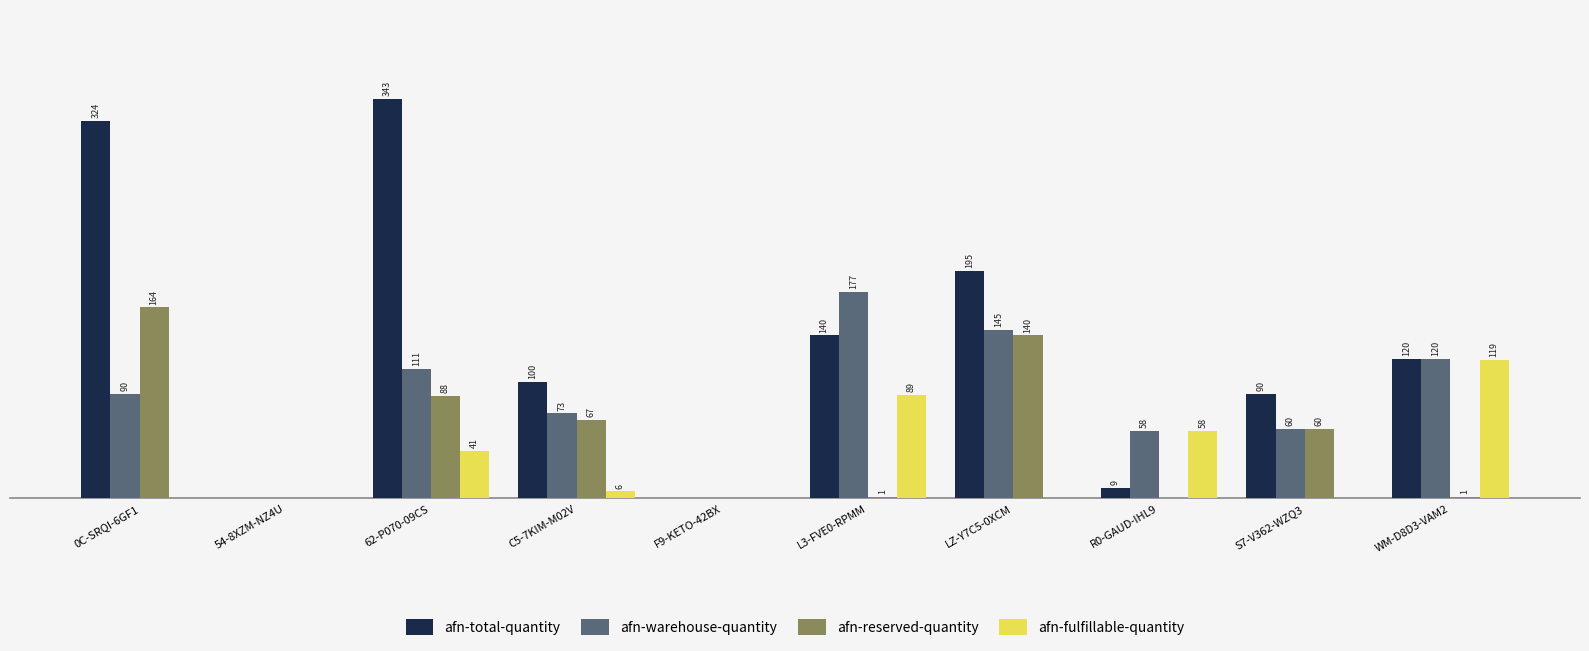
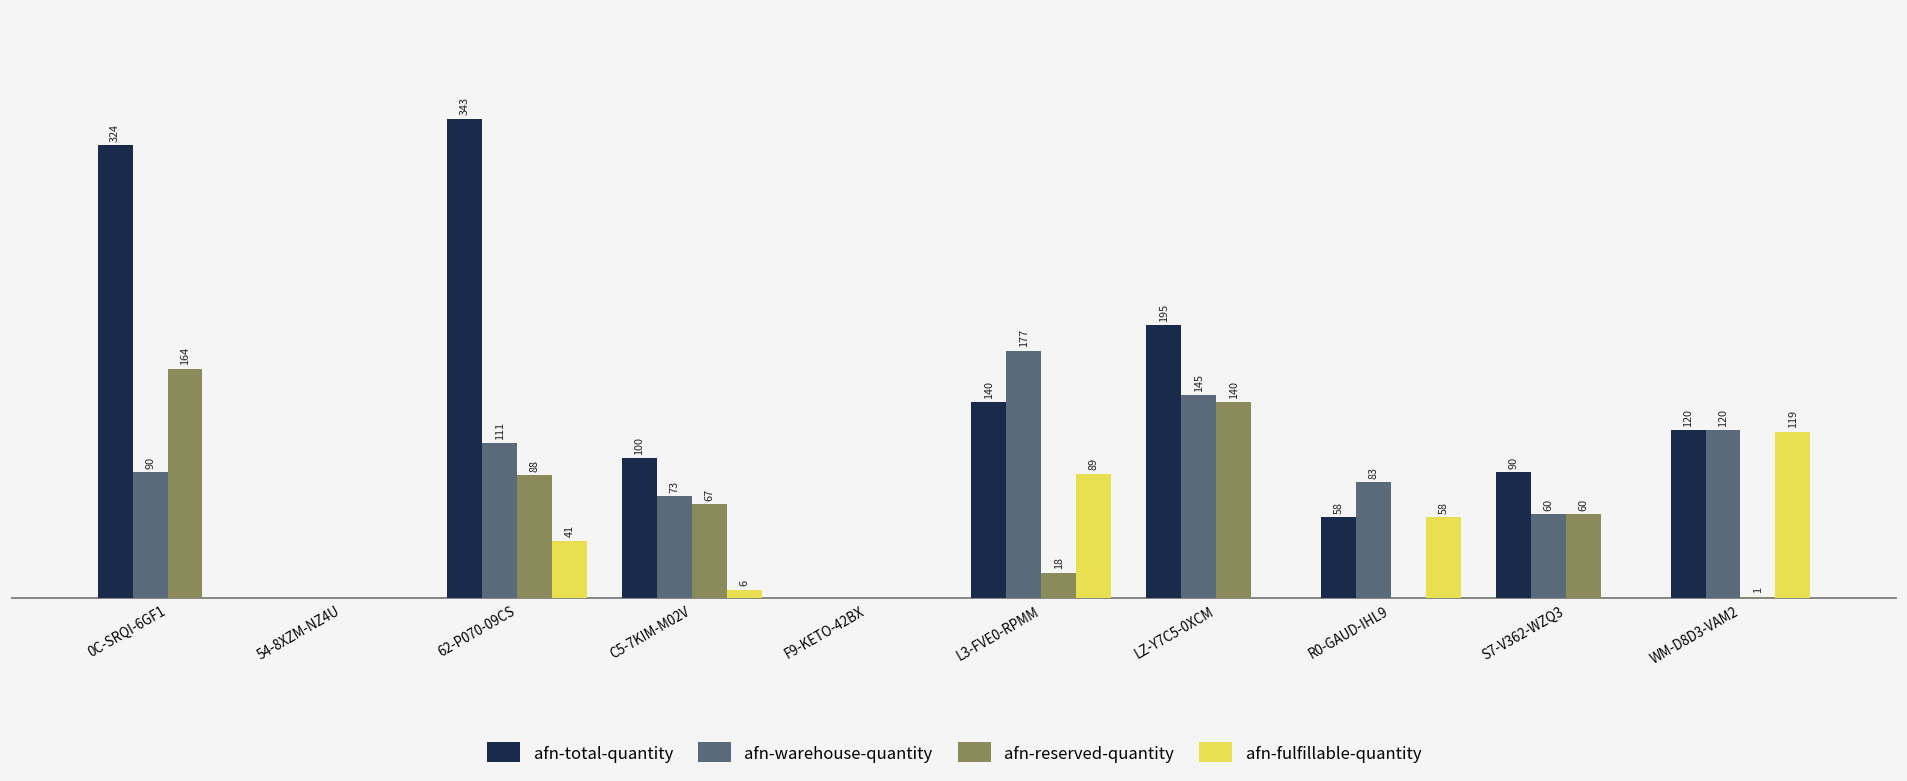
  {
    "afn-total-quantity": {
      "0C-SRQI-6GF1": 324,
      "62-P070-09CS": 343,
      "C5-7KIM-M02V": 100,
      "L3-FVE0-RPMM": 140,
      "LZ-Y7C5-0XCM": 195,
-     "R0-GAUD-IHL9": 9,
+     "R0-GAUD-IHL9": 58,
      "S7-V362-WZQ3": 90,
      "WM-D8D3-VAM2": 120
    },
    "afn-warehouse-quantity": {
      "0C-SRQI-6GF1": 90,
      "62-P070-09CS": 111,
      "C5-7KIM-M02V": 73,
      "L3-FVE0-RPMM": 177,
      "LZ-Y7C5-0XCM": 145,
-     "R0-GAUD-IHL9": 58,
+     "R0-GAUD-IHL9": 83,
      "S7-V362-WZQ3": 60,
      "WM-D8D3-VAM2": 120
    },
    "afn-reserved-quantity": {
      "0C-SRQI-6GF1": 164,
      "62-P070-09CS": 88,
      "C5-7KIM-M02V": 67,
-     "L3-FVE0-RPMM": 1,
+     "L3-FVE0-RPMM": 18,
      "LZ-Y7C5-0XCM": 140,
      "S7-V362-WZQ3": 60,
      "WM-D8D3-VAM2": 1
    },
    "afn-fulfillable-quantity": {
      "62-P070-09CS": 41,
      "C5-7KIM-M02V": 6,
      "L3-FVE0-RPMM": 89,
      "R0-GAUD-IHL9": 58,
      "WM-D8D3-VAM2": 119
    }
  }
